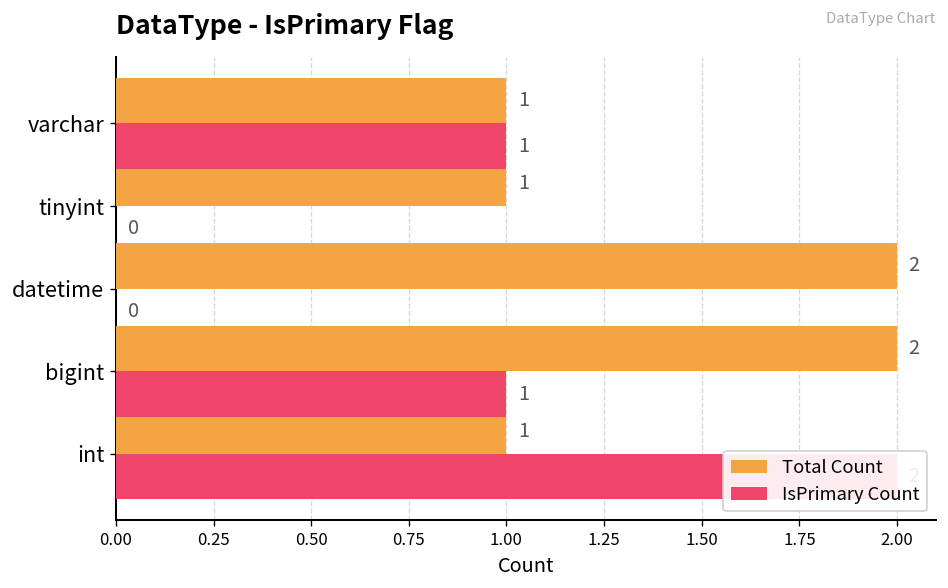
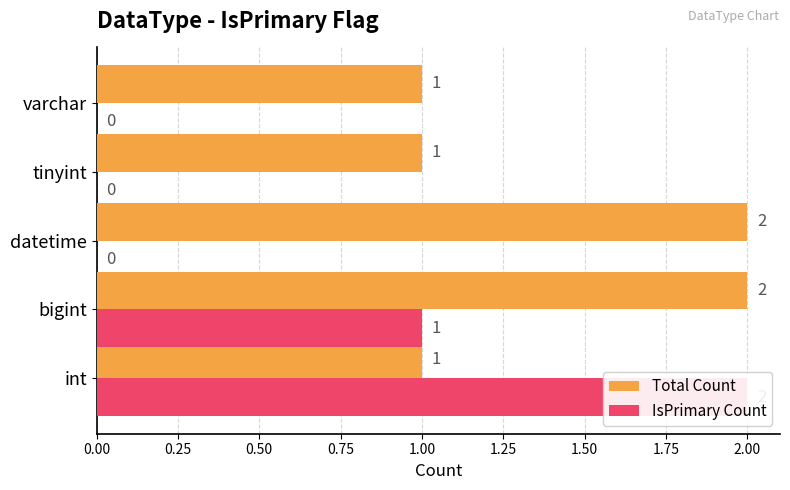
  {
    "Total Count": {
      "varchar": 1,
      "tinyint": 1,
      "datetime": 2,
      "bigint": 2,
      "int": 1
    },
    "IsPrimary Count": {
-     "varchar": 1,
+     "varchar": 0,
      "tinyint": 0,
      "datetime": 0,
      "bigint": 1
    }
  }
